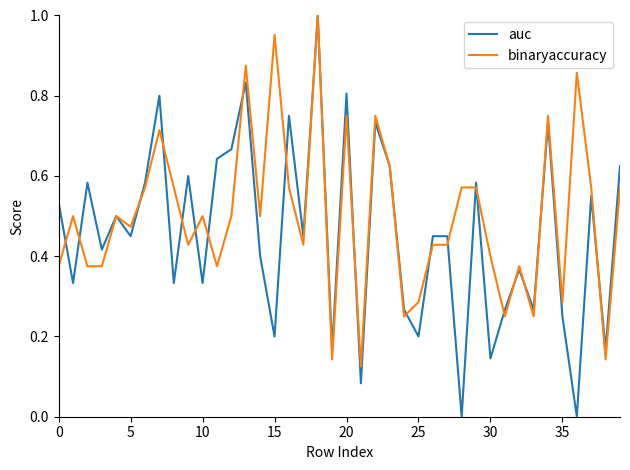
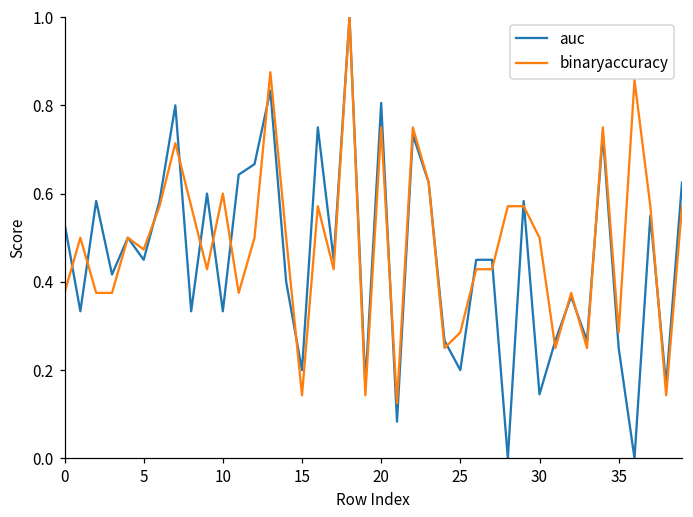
  {
    "auc": {
      "0": 0.53,
      "5": 0.45,
      "10": 0.33,
      "15": 0.20,
      "20": 0.81,
      "25": 0.20,
      "30": 0.15,
      "35": 0.25
    },
    "binaryaccuracy": {
      "0": 0.38,
      "5": 0.47,
-     "10": 0.5,
-     "15": 0.95,
+     "10": 0.6,
+     "15": 0.14,
      "20": 0.75,
      "25": 0.29,
-     "30": 0.4,
+     "30": 0.5,
      "35": 0.29
    }
  }
